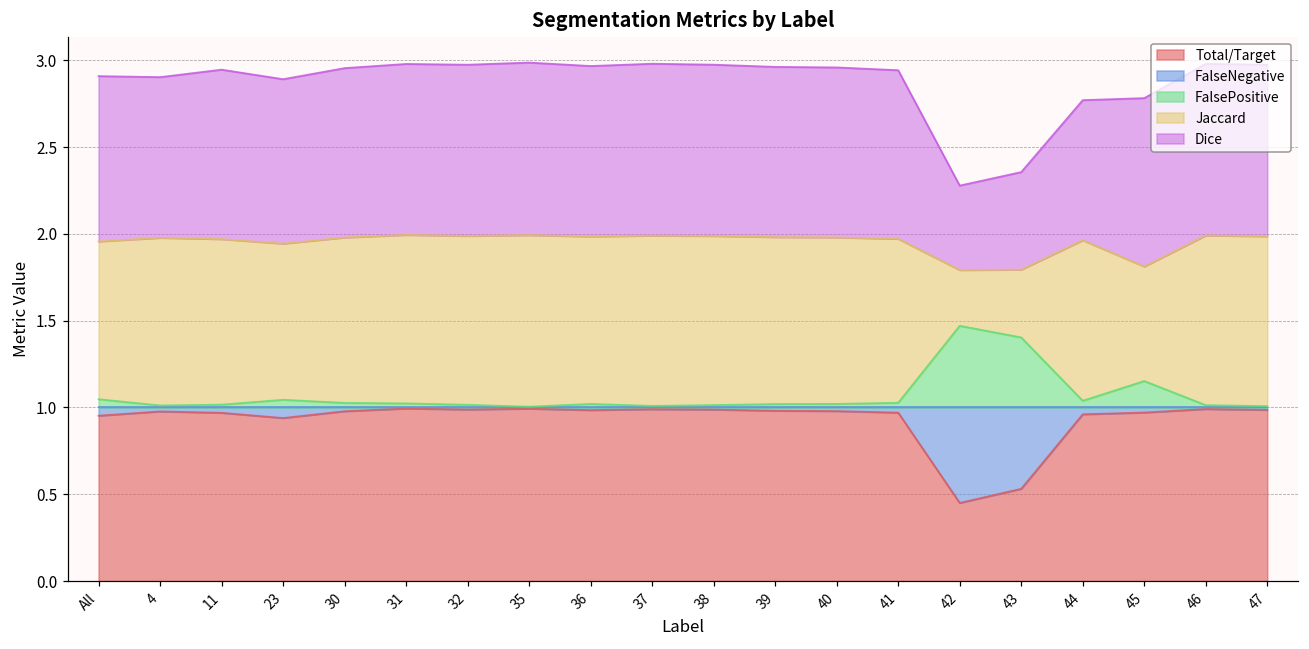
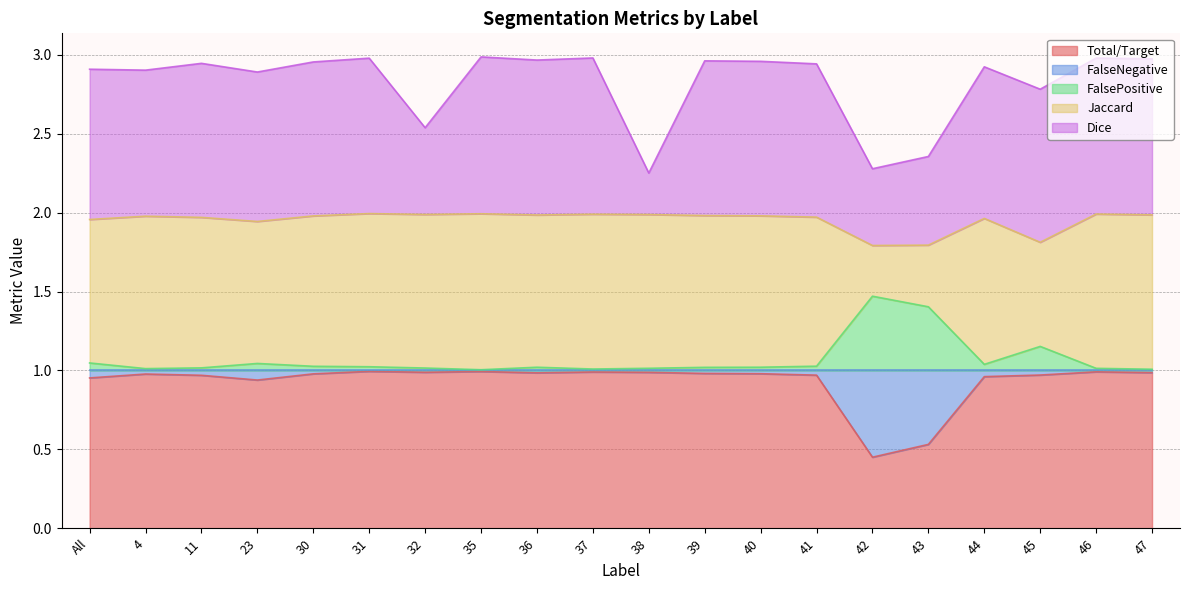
  {
    "Total/Target": {
      "All": 0.95,
      "4": 0.98,
      "11": 0.97,
      "23": 0.94,
      "30": 0.98,
      "39": 0.98,
      "40": 0.98,
      "41": 0.97,
      "42": 0.45,
      "43": 0.53,
      "44": 0.96,
      "45": 0.97
    },
    "FalseNegative": {
      "All": 0.05,
      "23": 0.06,
      "30": 0.02,
      "39": 0.02,
      "40": 0.02,
      "41": 0.03,
      "42": 0.55,
      "43": 0.47,
      "44": 0.04,
      "45": 0.03
    },
    "FalsePositive": {
      "All": 0.05,
      "23": 0.04,
      "30": 0.03,
      "31": 0.02,
      "36": 0.02,
      "39": 0.02,
      "40": 0.02,
      "41": 0.03,
      "42": 0.47,
      "43": 0.40,
      "44": 0.04,
      "45": 0.15
    },
    "Jaccard": {
      "All": 0.91,
      "4": 0.97,
      "11": 0.95,
      "23": 0.90,
      "30": 0.95,
      "31": 0.97,
      "32": 0.97,
      "35": 0.99,
      "36": 0.97,
      "37": 0.98,
      "38": 0.97,
      "39": 0.96,
      "40": 0.96,
      "41": 0.94,
      "42": 0.32,
      "43": 0.39,
      "44": 0.93,
      "45": 0.66,
      "46": 0.98,
      "47": 0.98
    },
    "Dice": {
      "All": 0.95,
      "4": 0.93,
      "11": 0.98,
      "23": 0.95,
      "30": 0.98,
      "31": 0.99,
-     "32": 0.99,
+     "32": 0.55,
      "35": 0.99,
      "36": 0.98,
      "37": 0.99,
-     "38": 0.99,
+     "38": 0.26,
      "39": 0.98,
      "40": 0.98,
      "41": 0.97,
      "42": 0.49,
      "43": 0.56,
-     "44": 0.81,
+     "44": 0.96,
      "45": 0.97
    }
  }
